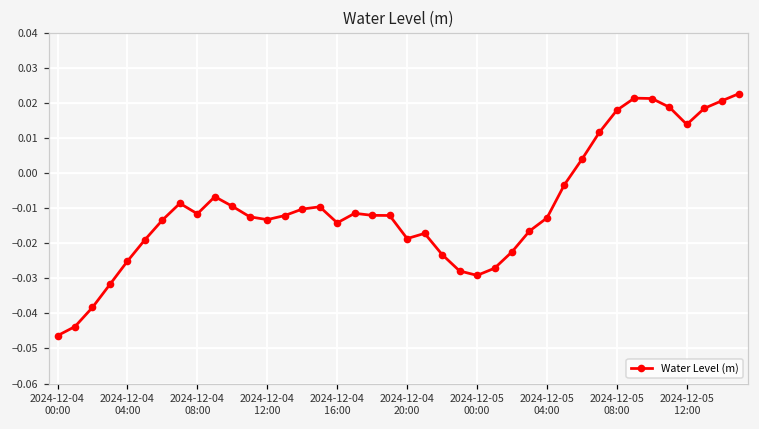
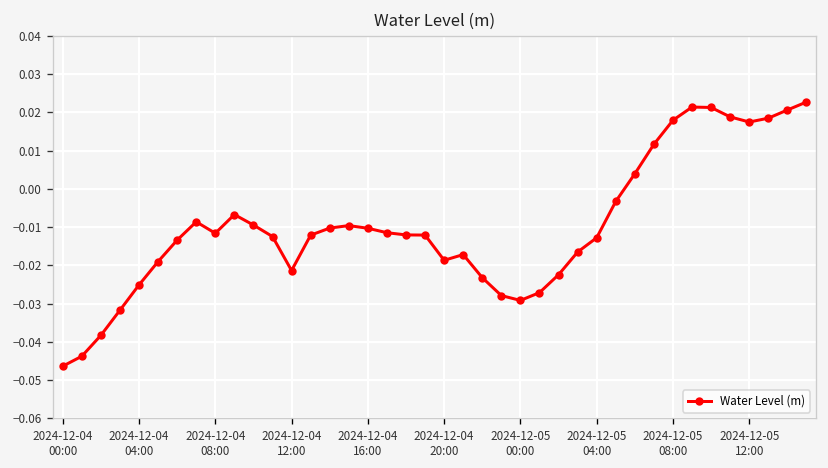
  {
    "2024-12-04 00:00": -0.046,
    "2024-12-04 04:00": -0.025,
    "2024-12-04 08:00": -0.012,
-   "2024-12-04 12:00": -0.013,
-   "2024-12-04 16:00": -0.014,
+   "2024-12-04 12:00": -0.021,
+   "2024-12-04 16:00": -0.010,
    "2024-12-04 20:00": -0.019,
    "2024-12-05 00:00": -0.029,
    "2024-12-05 04:00": -0.013,
    "2024-12-05 08:00": 0.018,
-   "2024-12-05 12:00": 0.014
+   "2024-12-05 12:00": 0.017
  }
